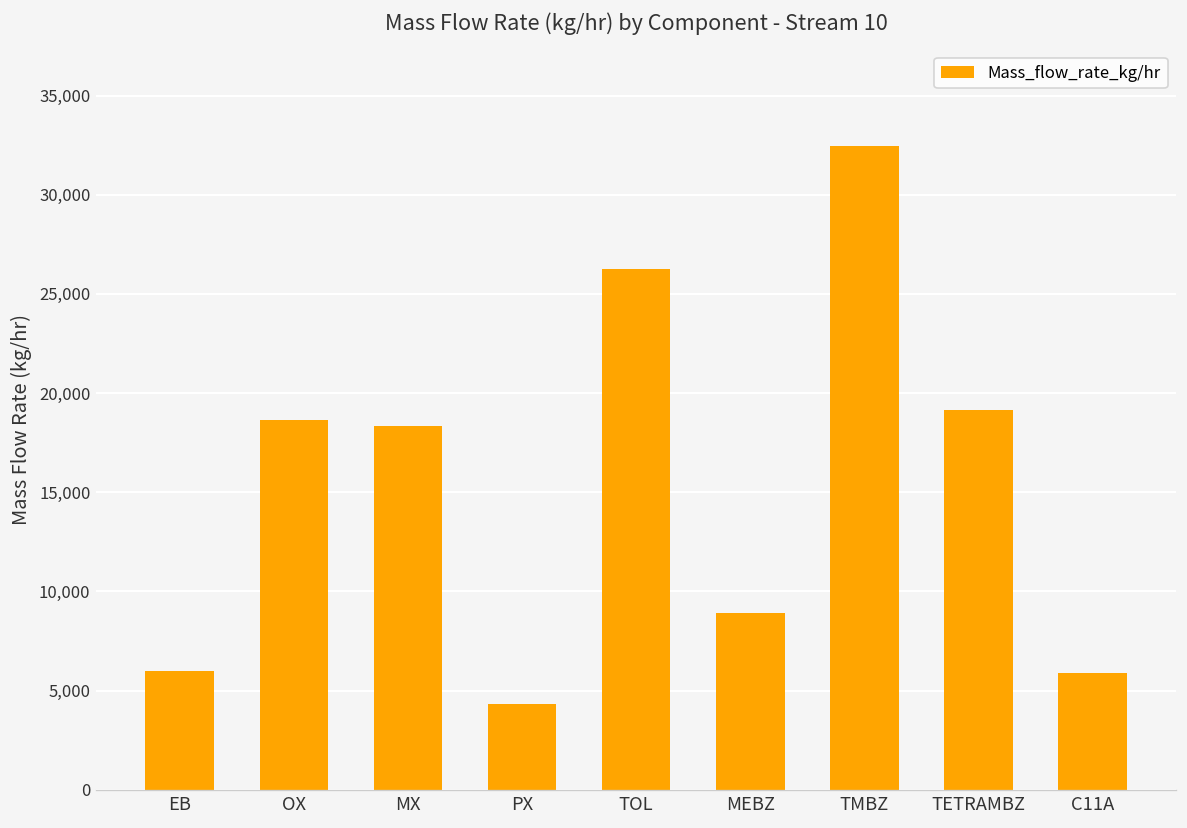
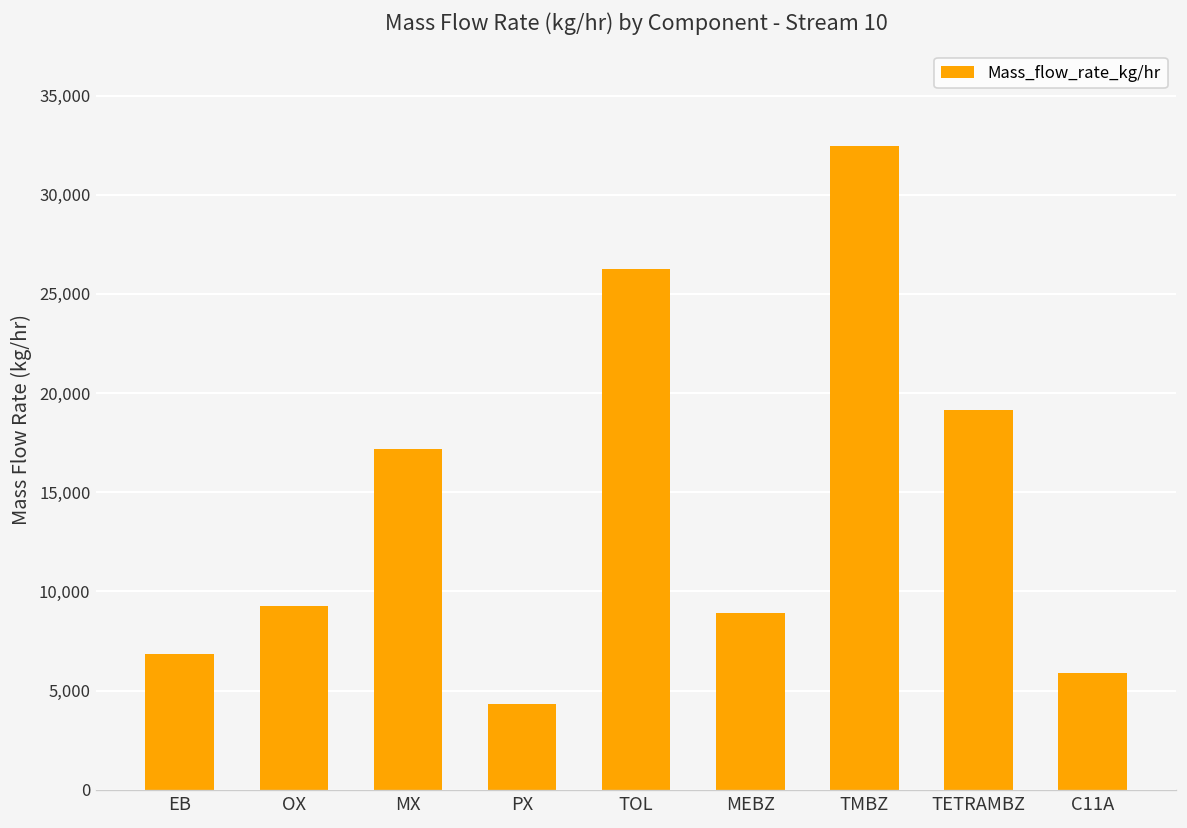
  {
-   "EB": "6,000",
-   "OX": "18,600",
-   "MX": "18,300",
+   "EB": "6,800",
+   "OX": "9,300",
+   "MX": "17,200",
    "PX": "4,300",
    "TOL": "26,300",
    "MEBZ": "8,900",
    "TMBZ": "32,400",
    "TETRAMBZ": "19,100",
    "C11A": "5,900"
  }
